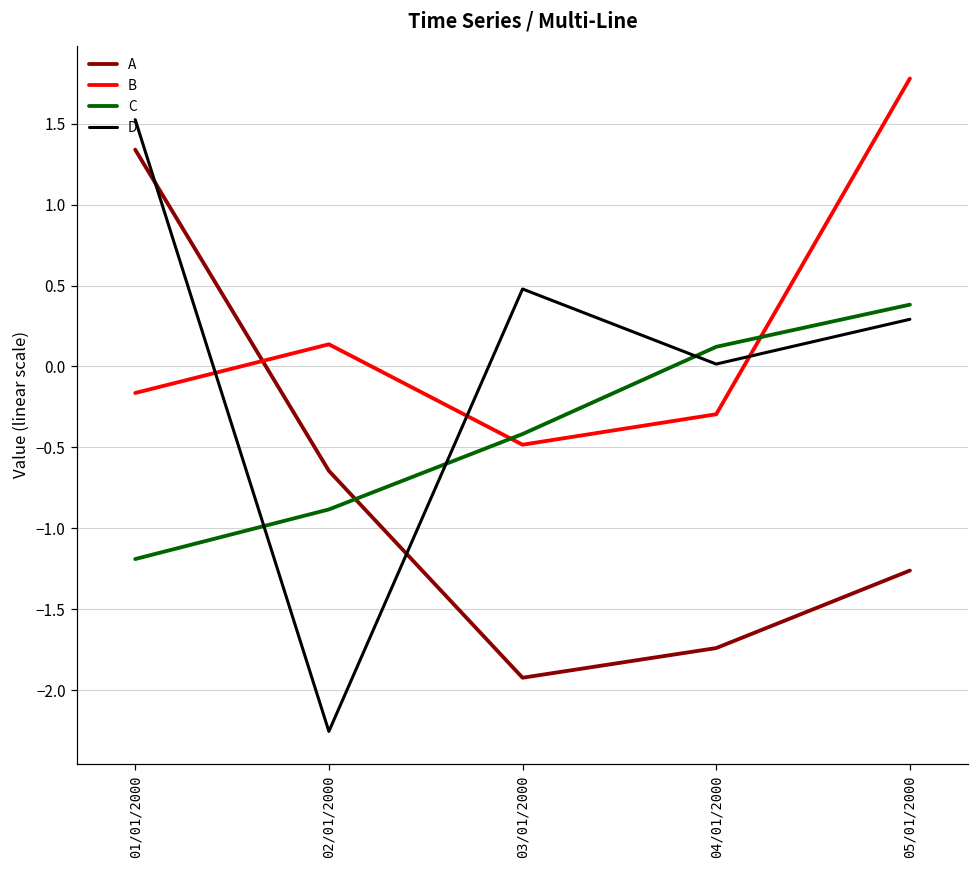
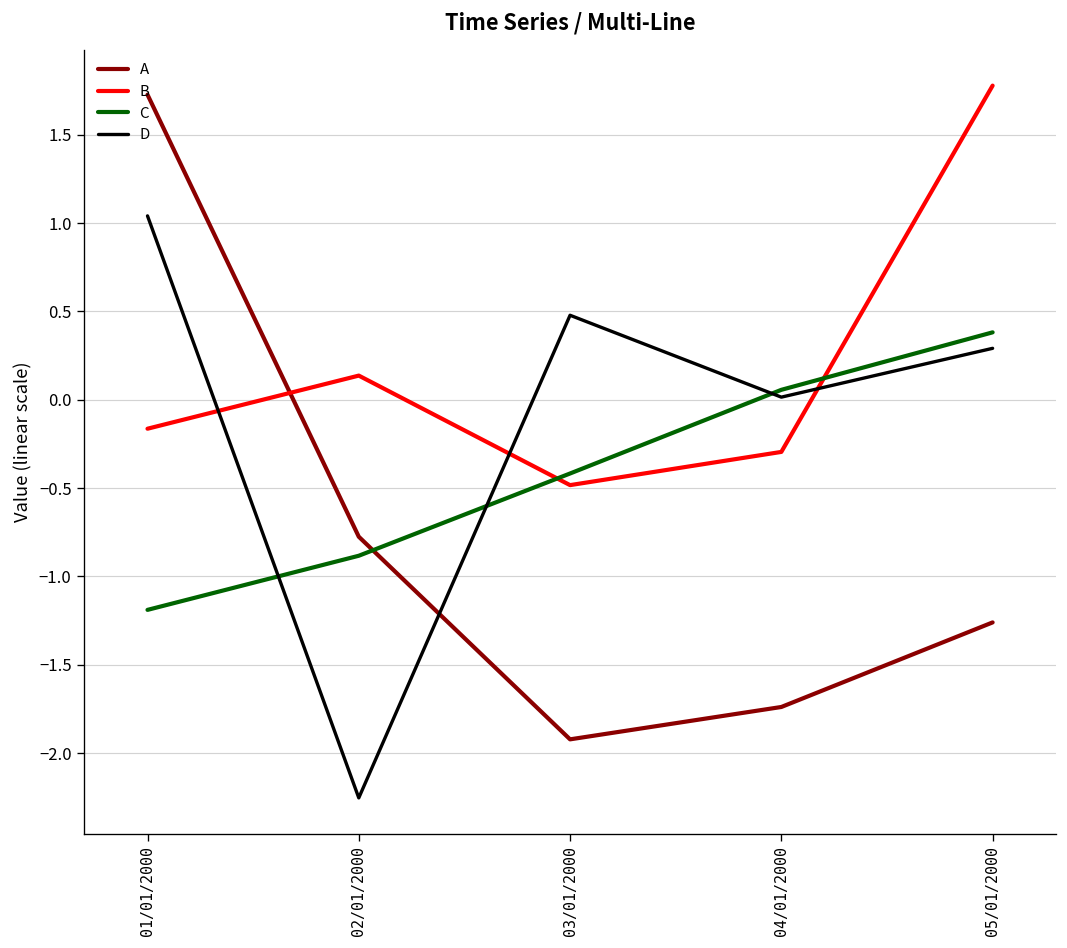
  {
    "A": {
-     "01/01/2000": 1.34,
-     "02/01/2000": -0.64,
+     "01/01/2000": 1.73,
+     "02/01/2000": -0.77,
      "03/01/2000": -1.92,
      "04/01/2000": -1.74,
      "05/01/2000": -1.26
    },
    "B": {
      "01/01/2000": -0.16,
      "02/01/2000": 0.14,
      "03/01/2000": -0.48,
      "04/01/2000": -0.29,
      "05/01/2000": 1.78
    },
    "C": {
      "01/01/2000": -1.19,
      "02/01/2000": -0.88,
      "03/01/2000": -0.42,
-     "04/01/2000": 0.12,
+     "04/01/2000": 0.06,
      "05/01/2000": 0.38
    },
    "D": {
-     "01/01/2000": 1.52,
+     "01/01/2000": 1.04,
      "02/01/2000": -2.25,
      "03/01/2000": 0.48,
      "04/01/2000": 0.02,
      "05/01/2000": 0.29
    }
  }
